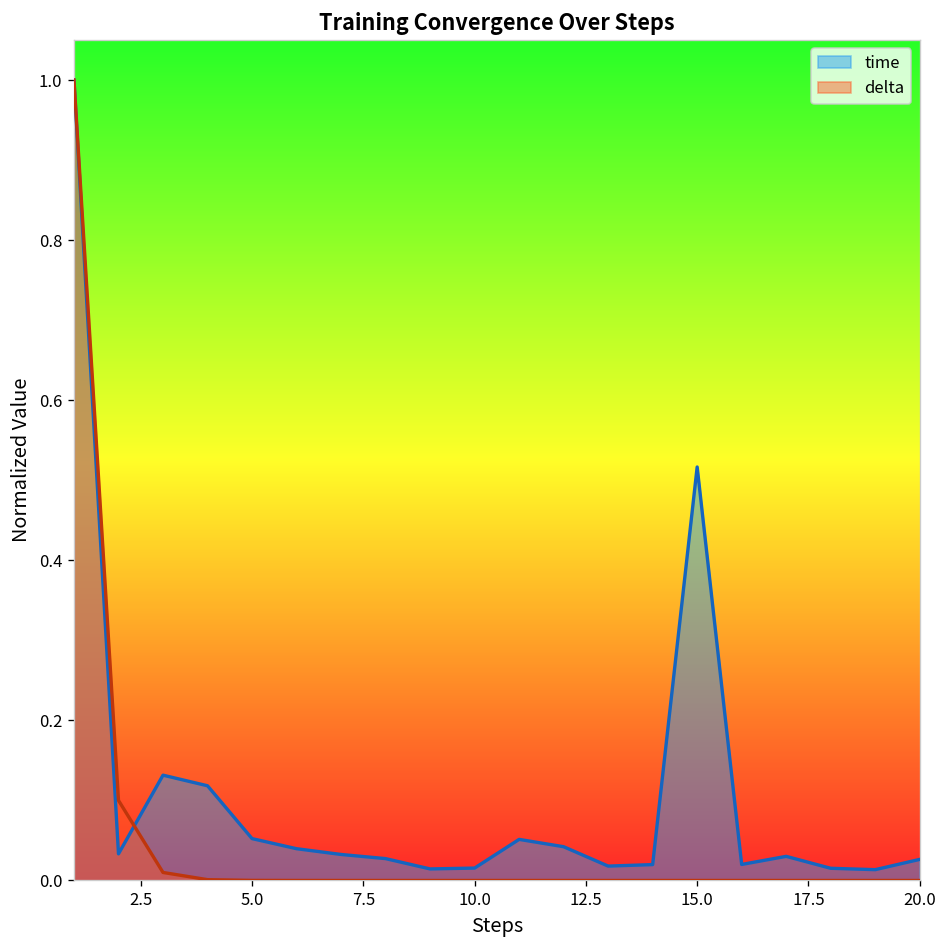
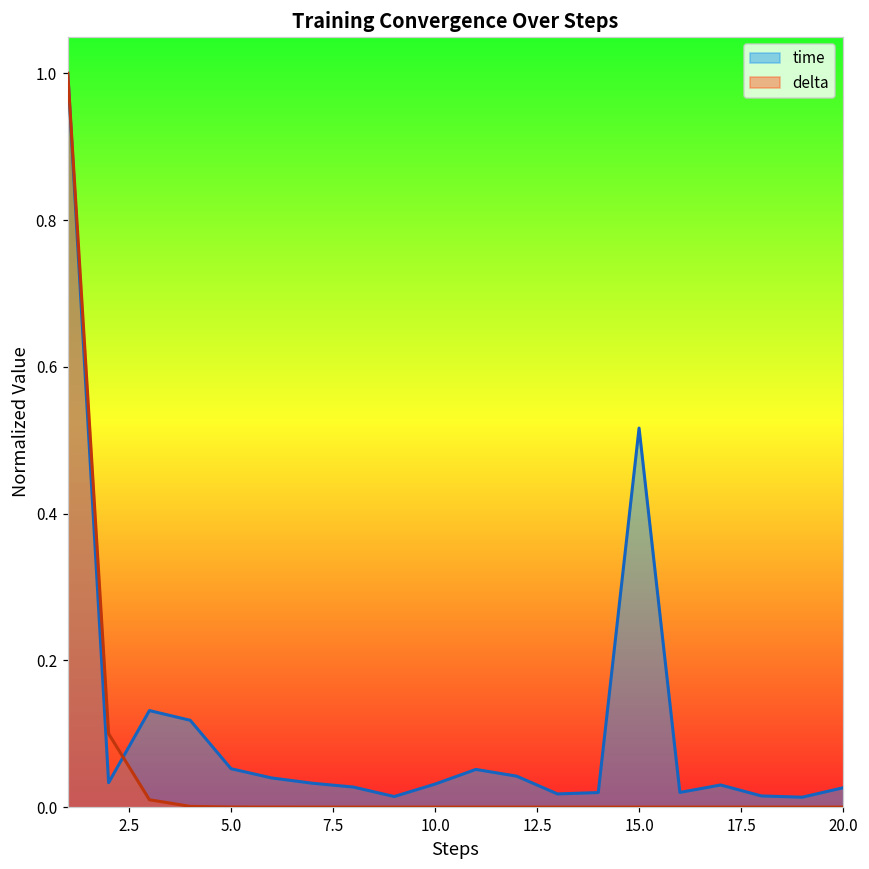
  {
    "time": {
      "5.0": 0.05,
-     "10.0": 0.02,
+     "10.0": 0.03,
      "15.0": 0.52,
      "20.0": 0.03
    },
    "delta": {
      "5.0": 0.00,
      "10.0": 0.00,
      "15.0": 0.00,
      "20.0": 0.00
    }
  }
